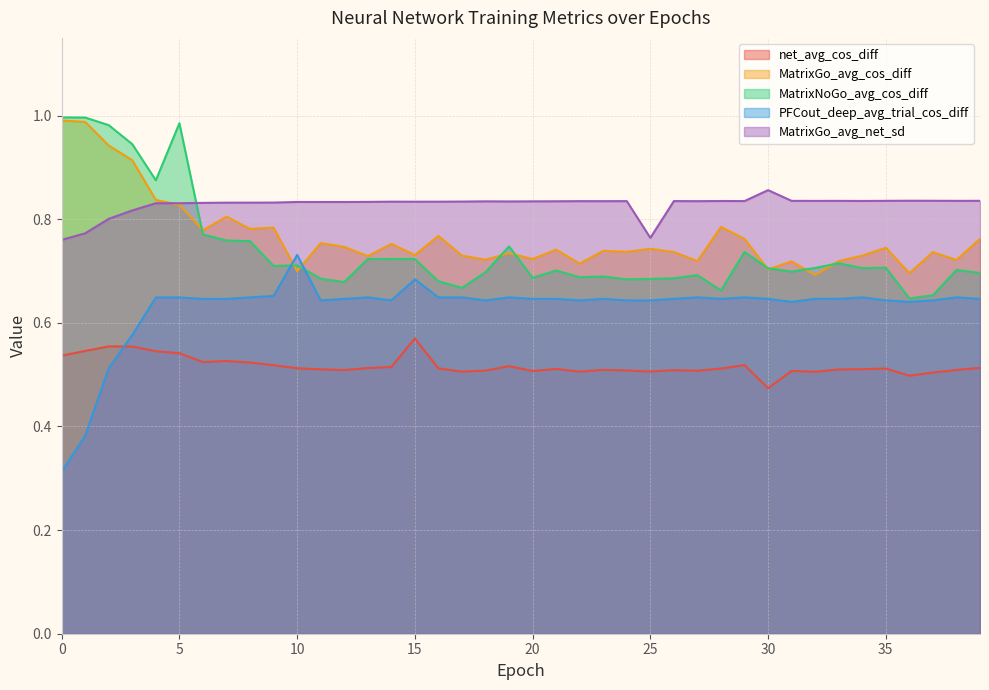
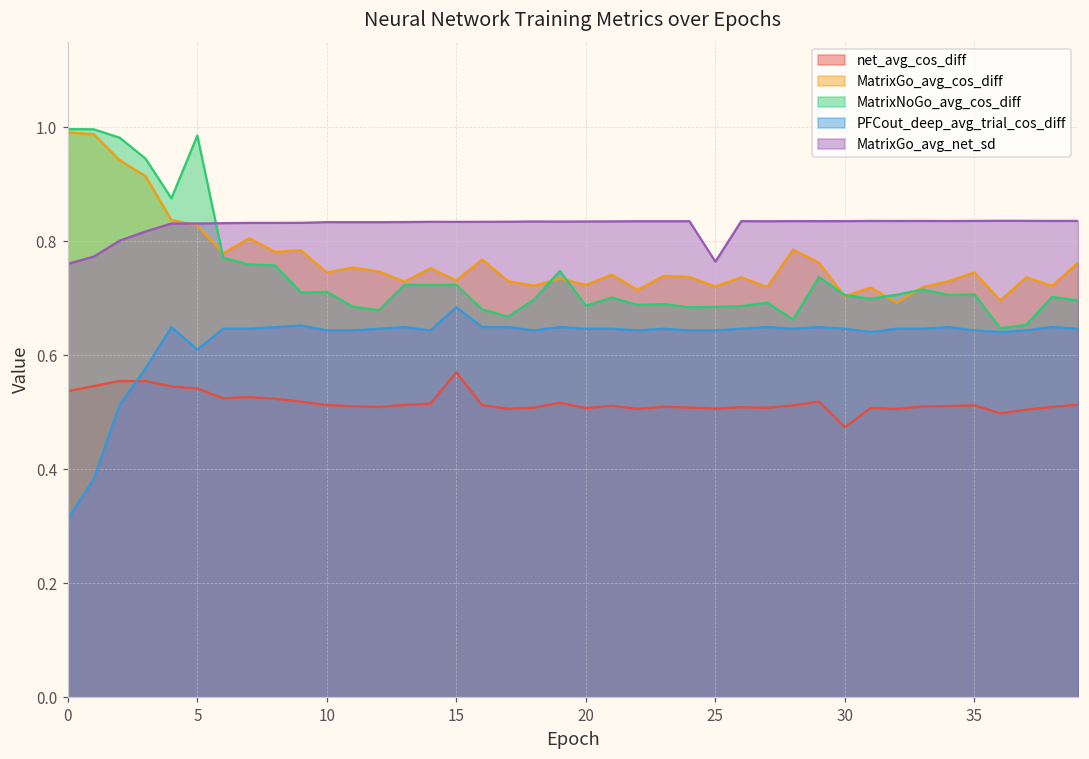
  {
    "net_avg_cos_diff": {
      "0": 0.54,
      "5": 0.54,
      "10": 0.51,
      "15": 0.57,
      "20": 0.51,
      "25": 0.51,
      "30": 0.47,
      "35": 0.51
    },
    "MatrixGo_avg_cos_diff": {
      "0": 0.99,
-     "10": 0.70,
+     "10": 0.75,
      "15": 0.73,
      "20": 0.72,
-     "25": 0.74,
+     "25": 0.72,
      "35": 0.75
    },
    "MatrixNoGo_avg_cos_diff": {
      "0": 1.00,
      "5": 0.99,
      "10": 0.71,
      "15": 0.72,
      "20": 0.69,
      "25": 0.68,
      "35": 0.71
    },
    "PFCout_deep_avg_trial_cos_diff": {
      "0": 0.31,
-     "5": 0.65,
-     "10": 0.73,
+     "5": 0.61,
+     "10": 0.64,
      "15": 0.68,
      "20": 0.65,
      "25": 0.64,
      "30": 0.65,
      "35": 0.64
    },
    "MatrixGo_avg_net_sd": {
      "0": 0.76,
      "10": 0.83,
      "15": 0.83,
      "20": 0.83,
      "25": 0.76,
-     "30": 0.86,
+     "30": 0.84,
      "35": 0.84
    }
  }
